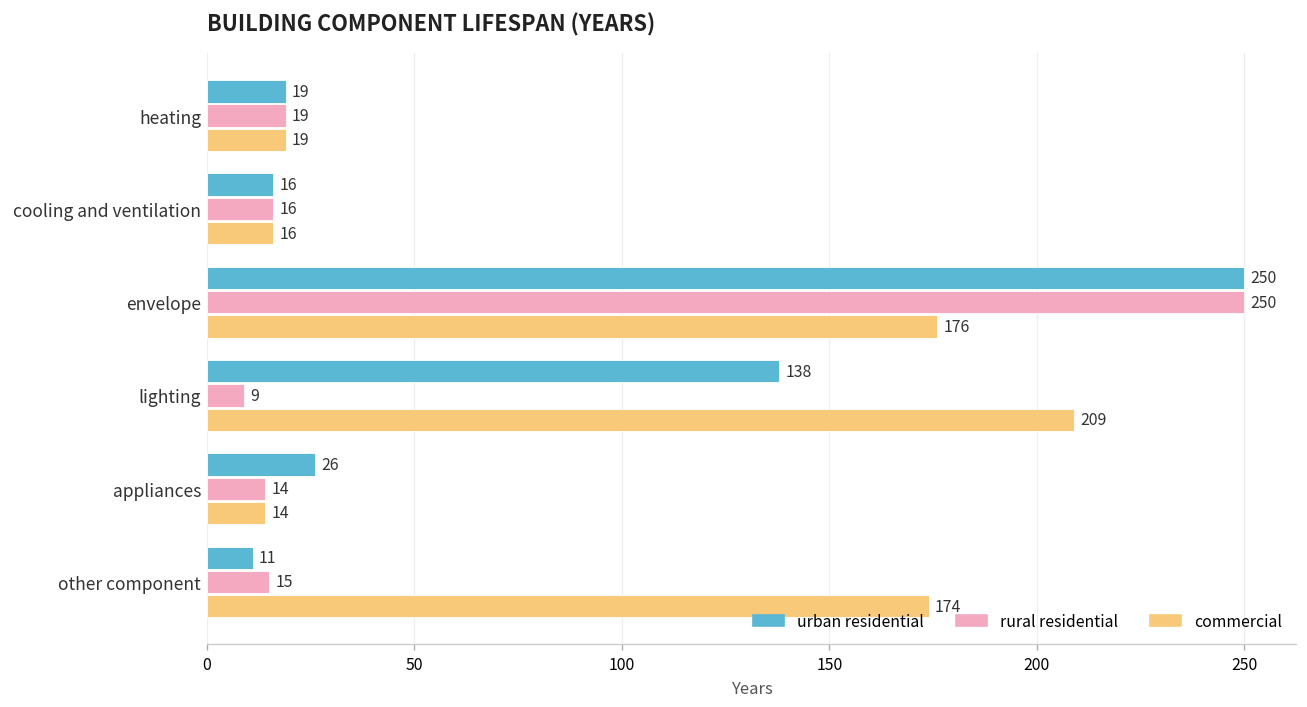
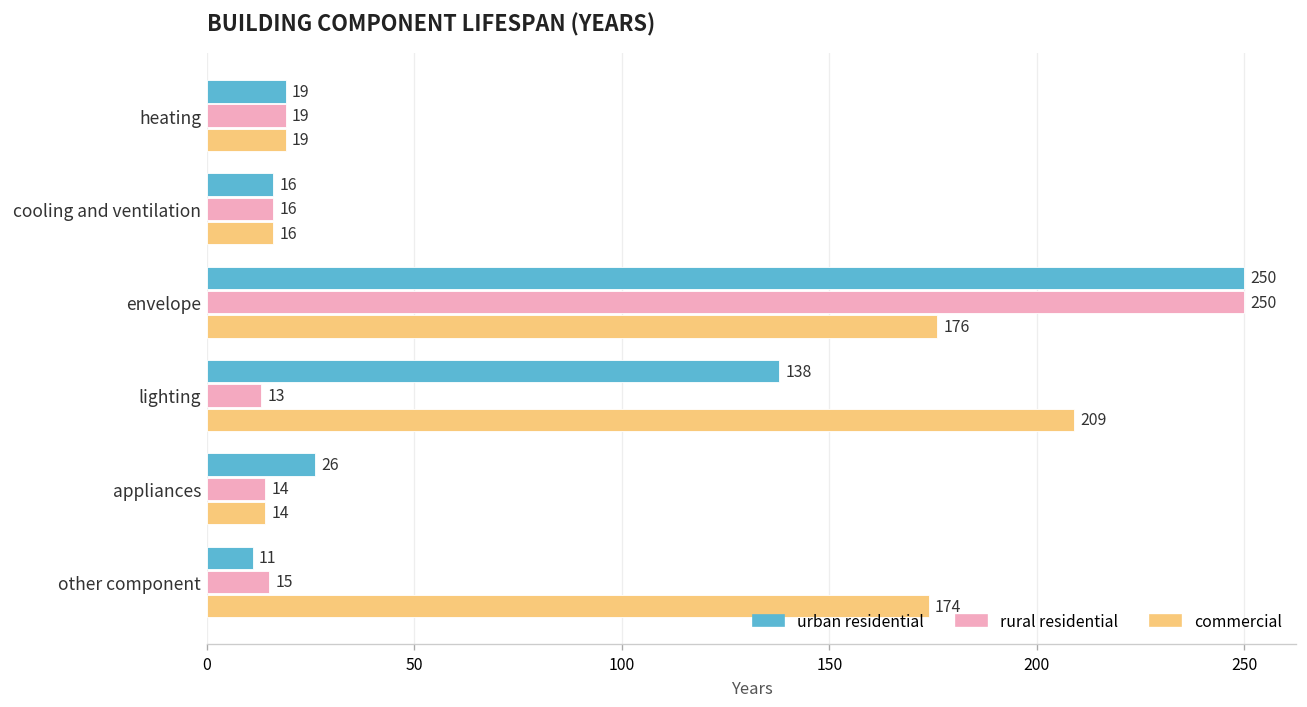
  {
    "urban residential": {
      "heating": 19,
      "cooling and ventilation": 16,
      "envelope": 250,
      "lighting": 138,
      "appliances": 26,
      "other component": 11
    },
    "rural residential": {
      "heating": 19,
      "cooling and ventilation": 16,
      "envelope": 250,
-     "lighting": 9,
+     "lighting": 13,
      "appliances": 14,
      "other component": 15
    },
    "commercial": {
      "heating": 19,
      "cooling and ventilation": 16,
      "envelope": 176,
      "lighting": 209,
      "appliances": 14,
      "other component": 174
    }
  }
